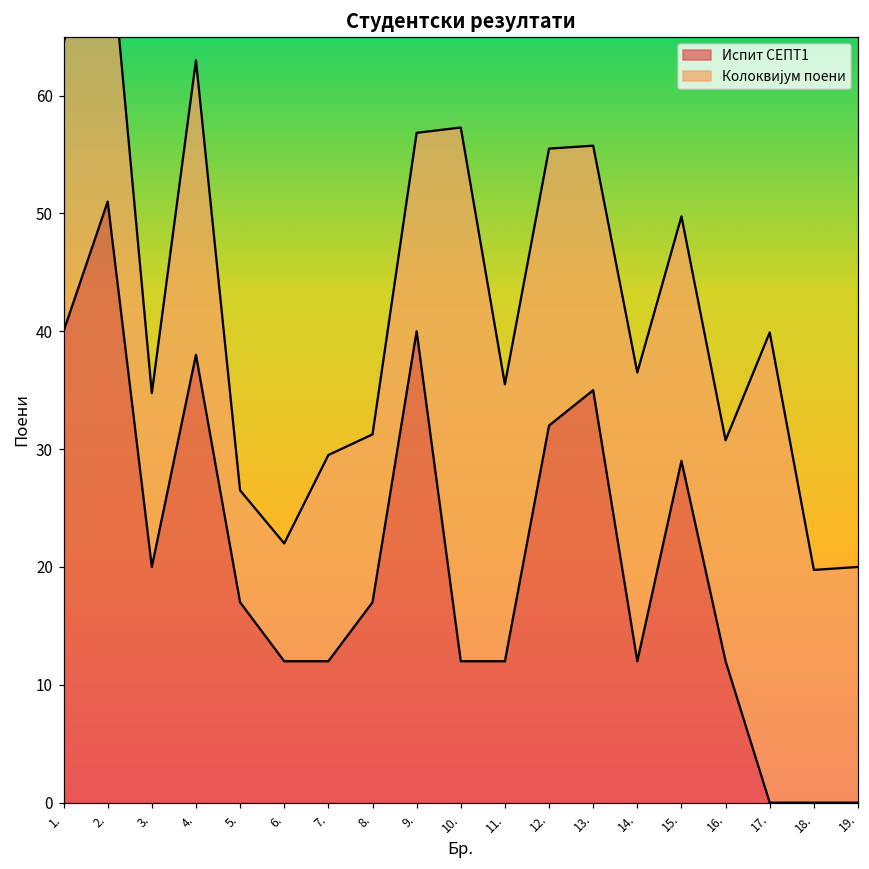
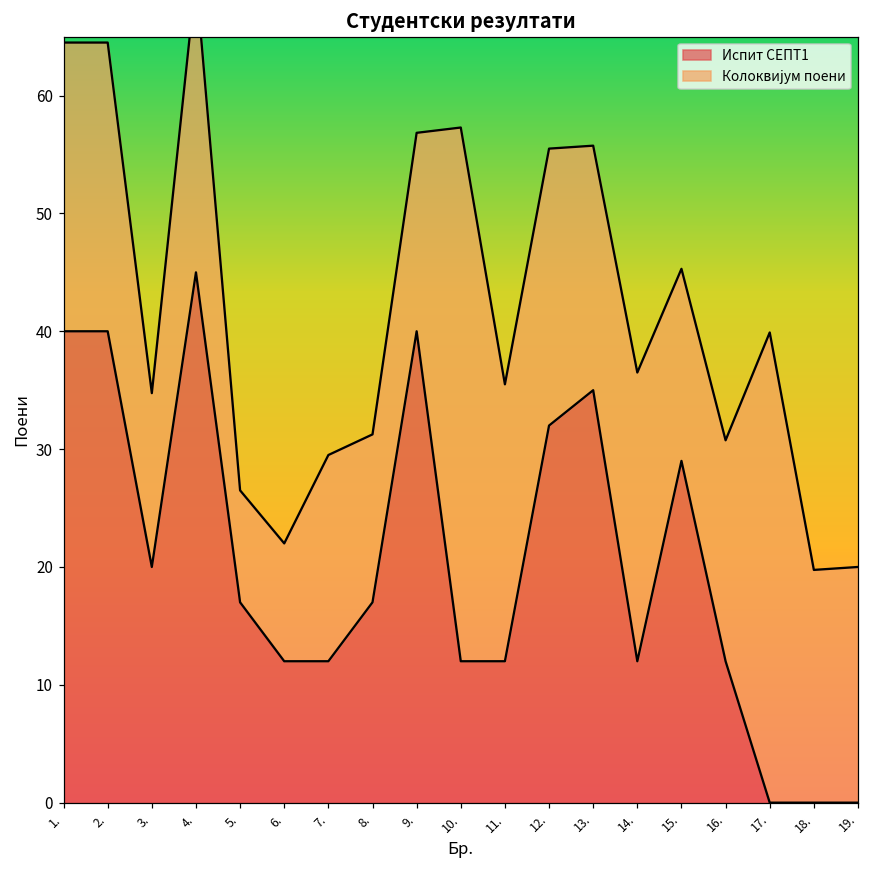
  {
    "Испит СЕПТ1": {
      "1.": 40,
-     "2.": 51,
+     "2.": 40,
      "3.": 20,
-     "4.": 38,
+     "4.": 45,
      "5.": 17,
      "6.": 12,
      "7.": 12,
      "8.": 17,
      "9.": 40,
      "10.": 12,
      "11.": 12,
      "12.": 32,
      "13.": 35,
      "14.": 12,
      "15.": 29,
      "16.": 12,
      "17.": 0,
      "18.": 0,
      "19.": 0
    },
    "Колоквијум поени": {
      "1.": 24.5,
      "3.": 14.8,
      "5.": 9.5,
      "6.": 10.0,
      "7.": 17.5,
      "8.": 14.3,
      "9.": 16.8,
      "10.": 45.3,
      "11.": 23.5,
      "12.": 23.5,
      "13.": 20.8,
      "14.": 24.5,
-     "15.": 20.8,
+     "15.": 16.3,
      "16.": 18.8,
      "17.": 39.9,
      "18.": 19.8,
      "19.": 20.0
    }
  }
